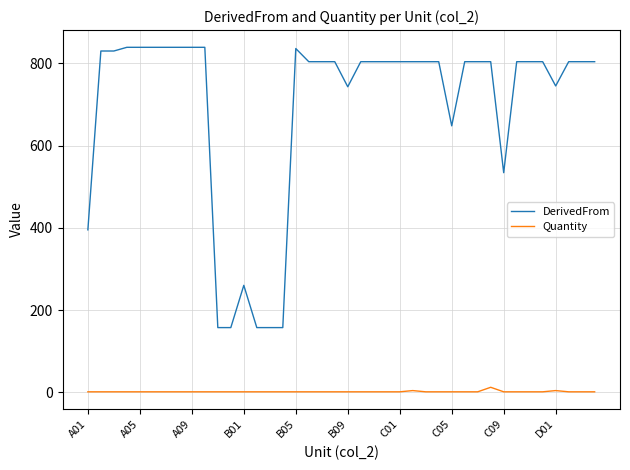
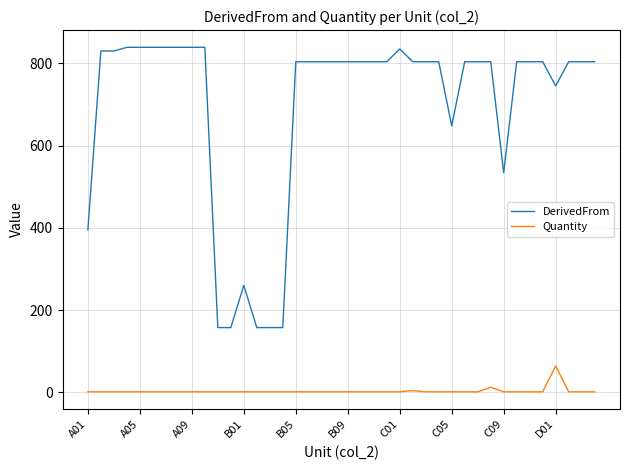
  {
    "DerivedFrom": {
      "A01": 400,
      "A05": 840,
      "A09": 840,
      "B01": 260,
-     "B05": 840,
-     "B09": 740,
-     "C01": 800,
+     "B05": 800,
+     "B09": 800,
+     "C01": 840,
      "C05": 650,
      "C09": 530,
      "D01": 750
    },
    "Quantity": {
      "A01": 0,
      "A05": 0,
      "A09": 0,
      "B01": 0,
      "B05": 0,
      "B09": 0,
      "C01": 0,
      "C05": 0,
      "C09": 0,
-     "D01": 0
+     "D01": 60
    }
  }
